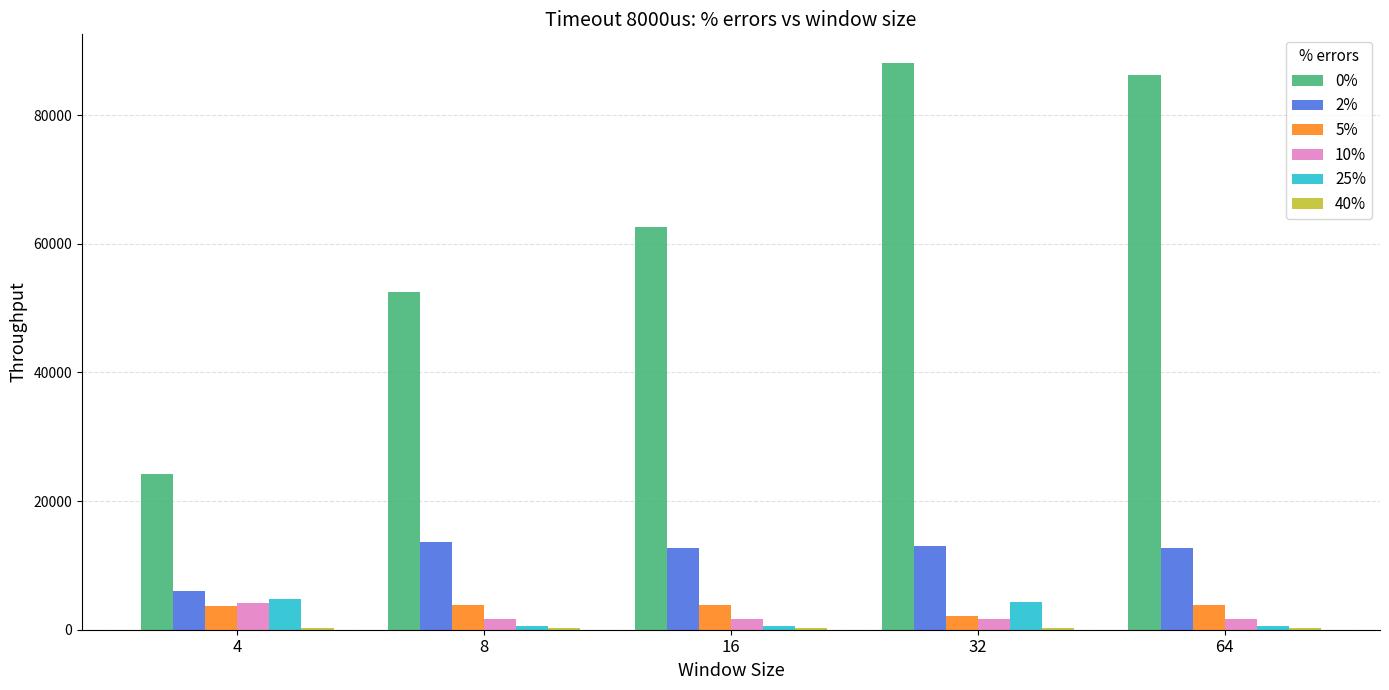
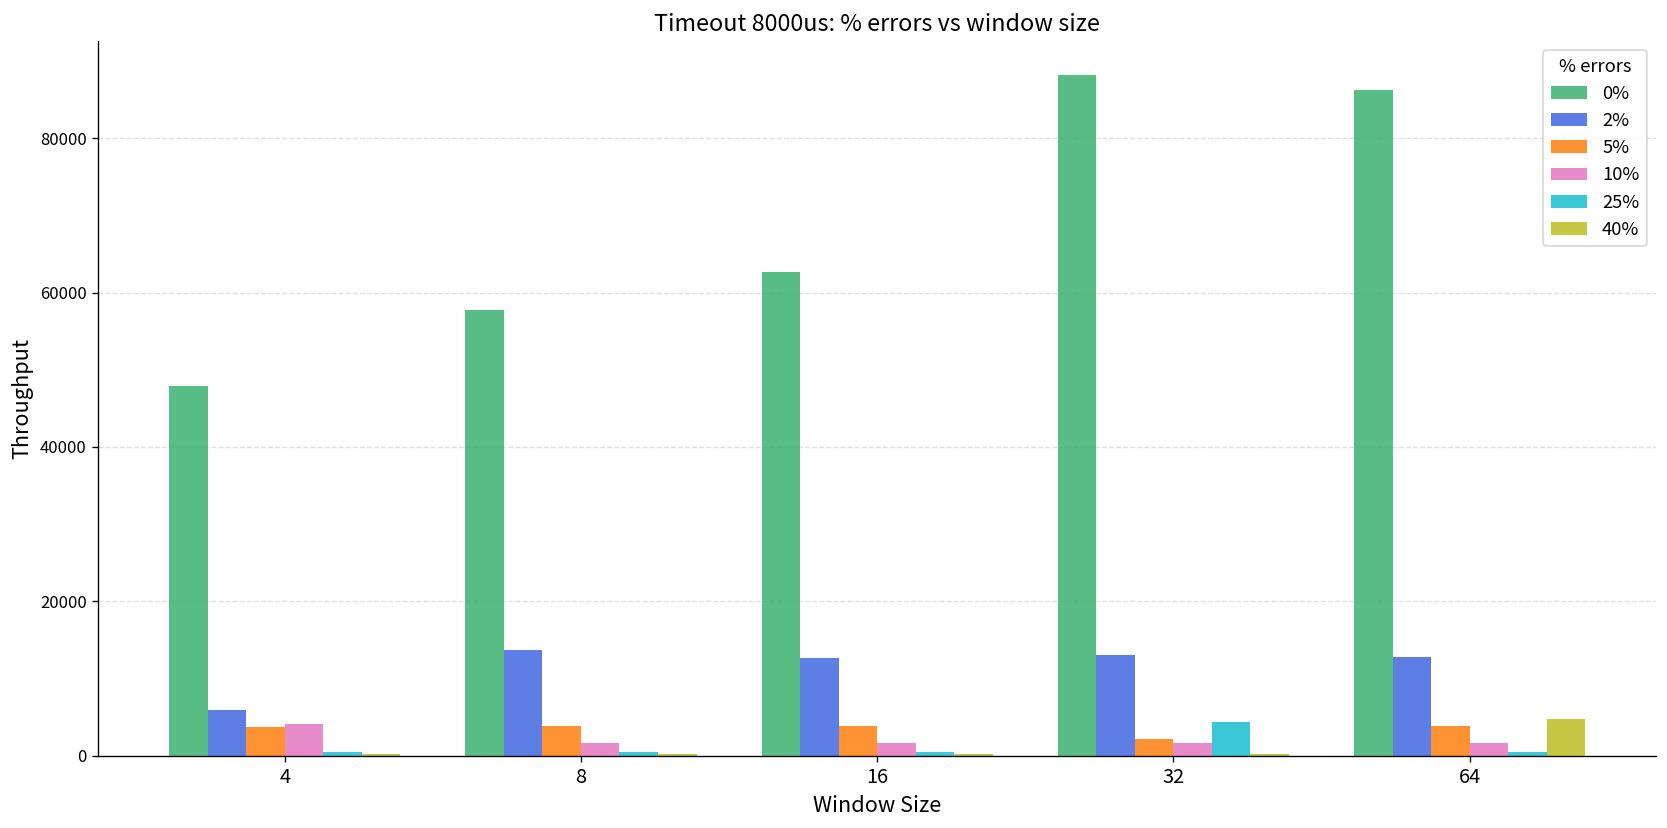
  {
    "0%": {
-     "4": 24000,
-     "8": 52000,
+     "4": 48000,
+     "8": 58000,
      "16": 63000,
      "32": 88000,
      "64": 86000
    },
    "2%": {
      "4": 6000,
      "8": 14000,
      "16": 13000,
      "32": 13000,
      "64": 13000
    },
    "5%": {
      "4": 4000,
      "8": 4000,
      "16": 4000,
      "32": 2000,
      "64": 4000
    },
    "10%": {
      "4": 4000,
      "8": 2000,
      "16": 2000,
      "32": 2000,
      "64": 2000
    },
    "25%": {
-     "4": 5000,
+     "4": 1000,
      "8": 1000,
      "16": 1000,
      "32": 4000,
      "64": 1000
    },
    "40%": {
-     "64": 0
+     "64": 5000
    }
  }
